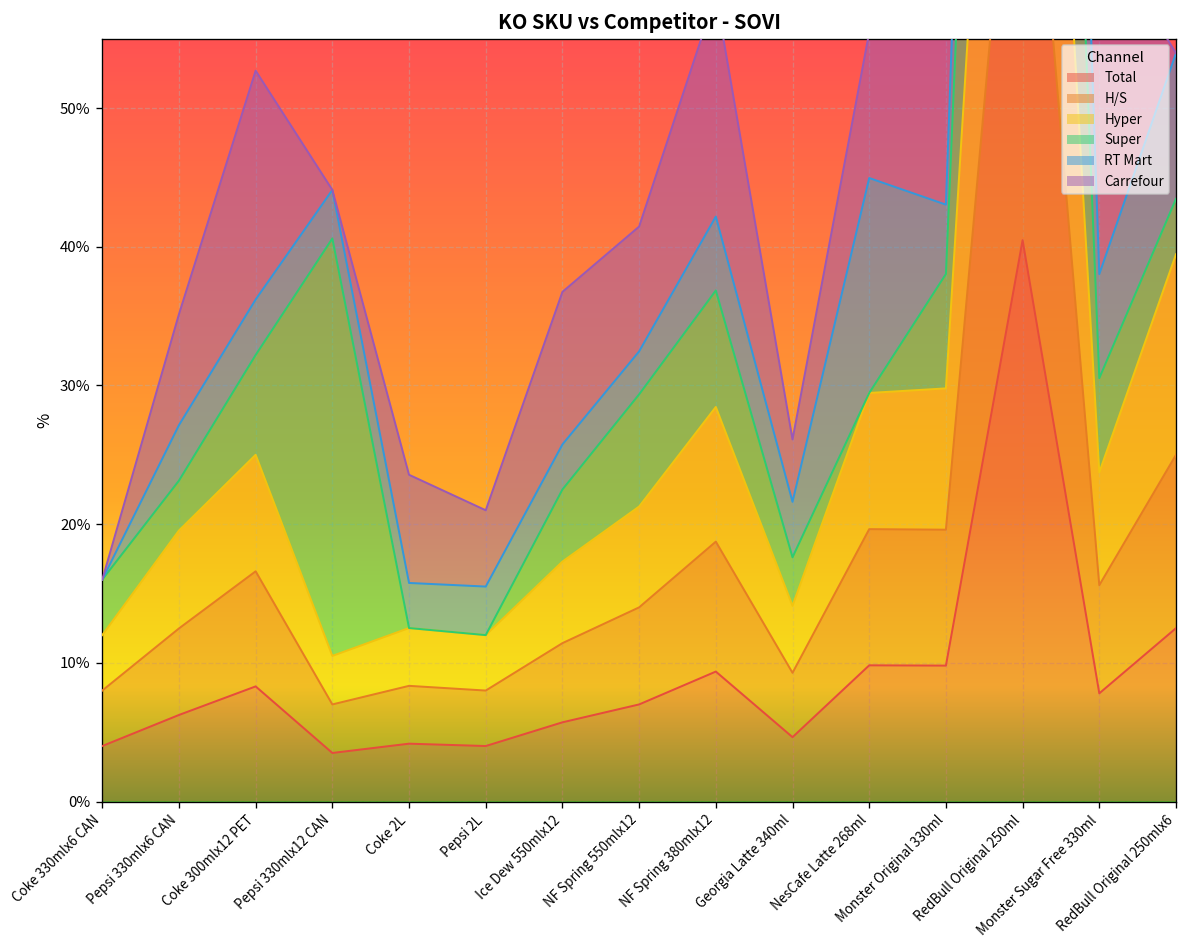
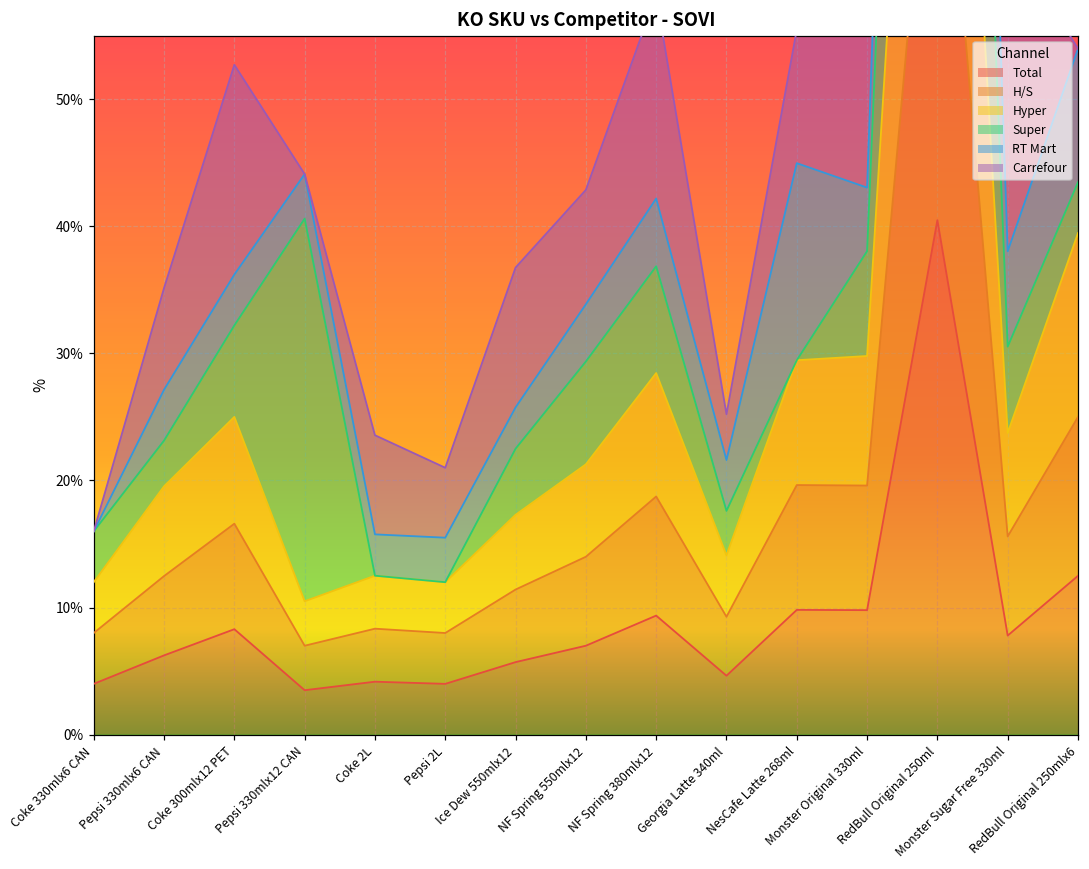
  {
    "Super": {
      "Pepsi 330mlx6 CAN": "3.6%",
      "Coke 300mlx12 PET": "7.2%",
      "Pepsi 330mlx12 CAN": "30.1%",
      "Ice Dew 550mlx12": "5.2%",
      "NF Spring 550mlx12": "8.1%",
      "NF Spring 380mlx12": "8.4%",
      "Georgia Latte 340ml": "3.5%",
      "Monster Original 330ml": "8.3%",
      "Monster Sugar Free 330ml": "6.8%",
      "RedBull Original 250mlx6": "4.0%"
    },
    "RT Mart": {
      "Pepsi 330mlx6 CAN": "4.0%",
      "Coke 300mlx12 PET": "4.0%",
      "Coke 2L": "3.3%",
      "Pepsi 2L": "3.5%",
      "Ice Dew 550mlx12": "3.3%",
-     "NF Spring 550mlx12": "3.1%",
+     "NF Spring 550mlx12": "4.5%",
      "NF Spring 380mlx12": "5.3%",
      "Georgia Latte 340ml": "4.0%",
      "NesCafe Latte 268ml": "15.5%",
      "Monster Original 330ml": "5.0%",
      "Monster Sugar Free 330ml": "7.5%"
    },
    "Carrefour": {
      "Pepsi 330mlx6 CAN": "8.0%",
      "Coke 300mlx12 PET": "16.5%",
      "Coke 2L": "7.8%",
      "Pepsi 2L": "5.5%",
      "Ice Dew 550mlx12": "11.0%",
      "NF Spring 550mlx12": "9.0%",
-     "Georgia Latte 340ml": "4.5%"
+     "Georgia Latte 340ml": "3.6%"
    }
  }
